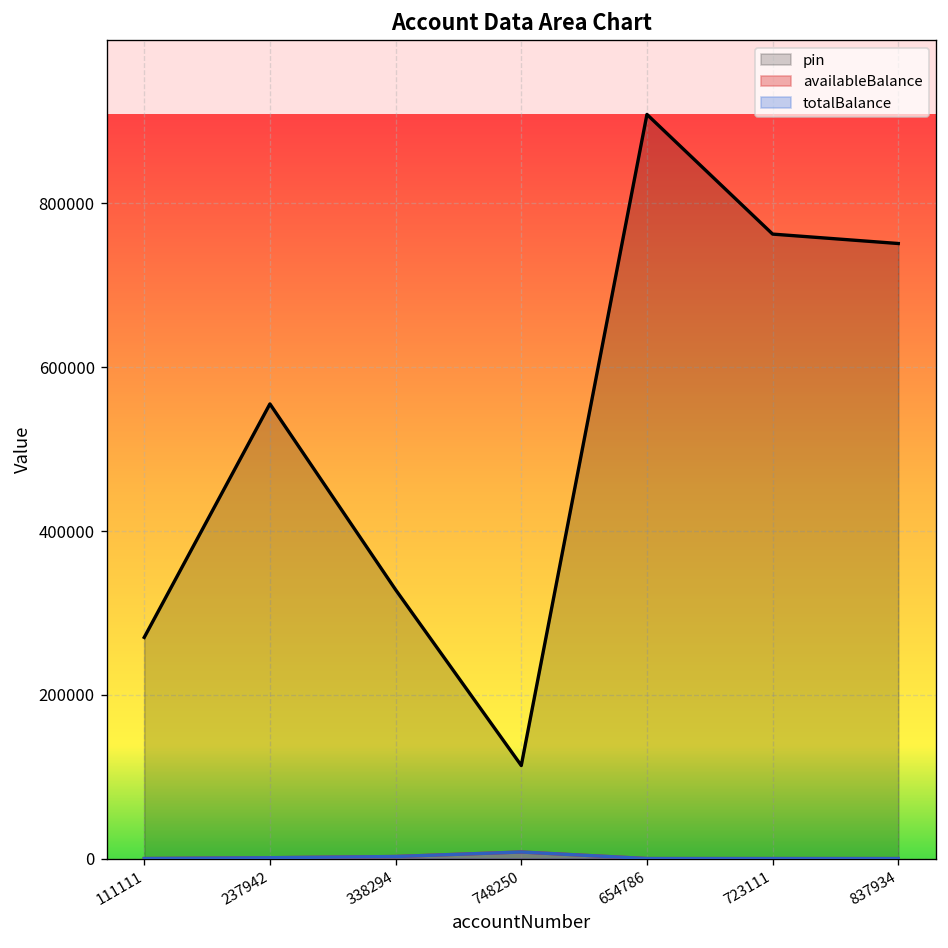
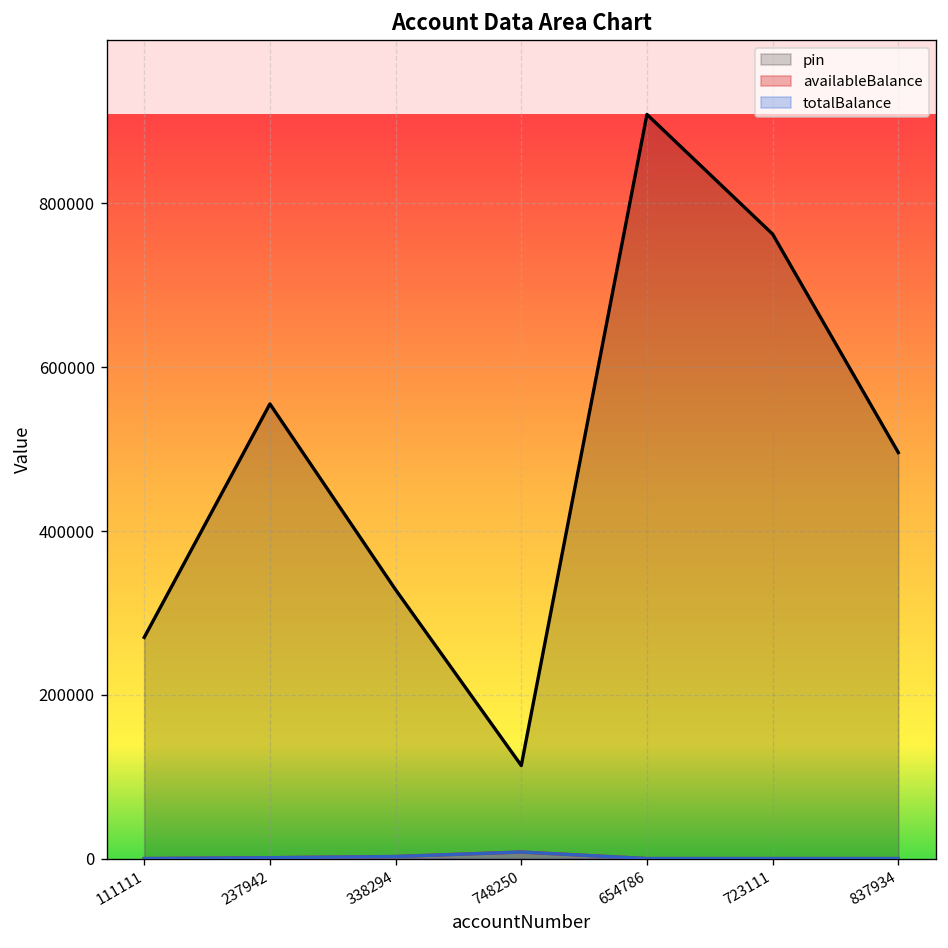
  {
    "pin": {
      "111111": 270000,
      "237942": 560000,
      "338294": 330000,
      "748250": 110000,
      "654786": 910000,
      "723111": 760000,
-     "837934": 750000
+     "837934": 500000
    },
    "totalBalance": {
      "111111": 0,
      "237942": 0,
      "338294": 0,
      "748250": 10000,
      "654786": 0,
      "723111": 0,
      "837934": 0
    }
  }
